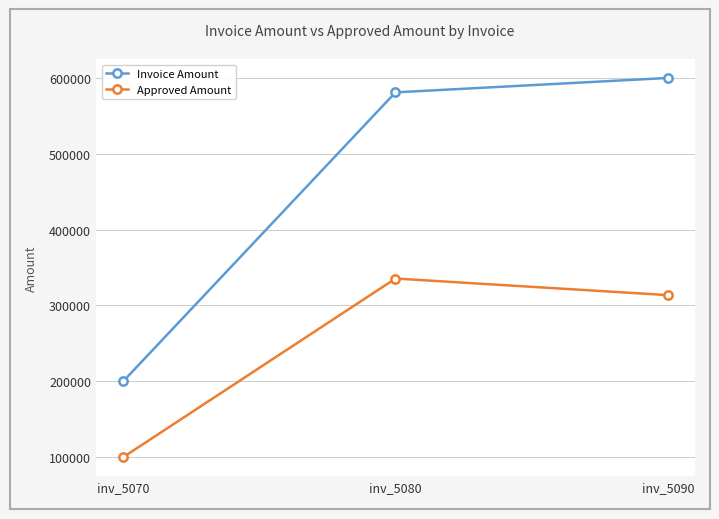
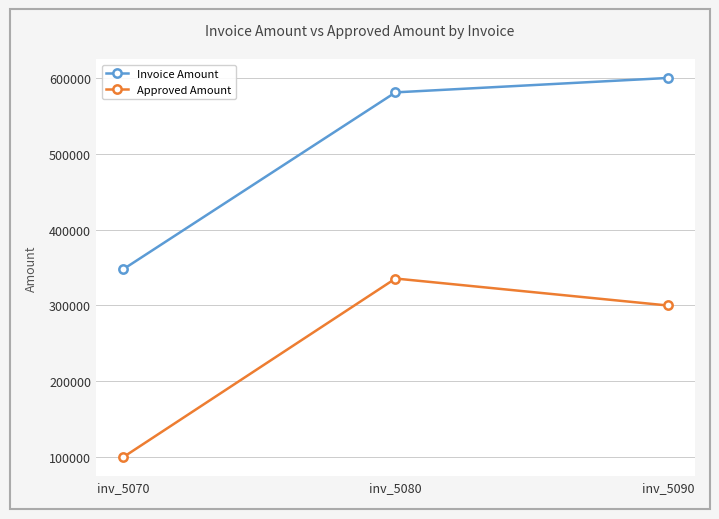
  {
    "Invoice Amount": {
-     "inv_5070": 200000,
+     "inv_5070": 350000,
      "inv_5080": 580000,
      "inv_5090": 600000
    },
    "Approved Amount": {
      "inv_5070": 100000,
      "inv_5080": 340000,
-     "inv_5090": 310000
+     "inv_5090": 300000
    }
  }
